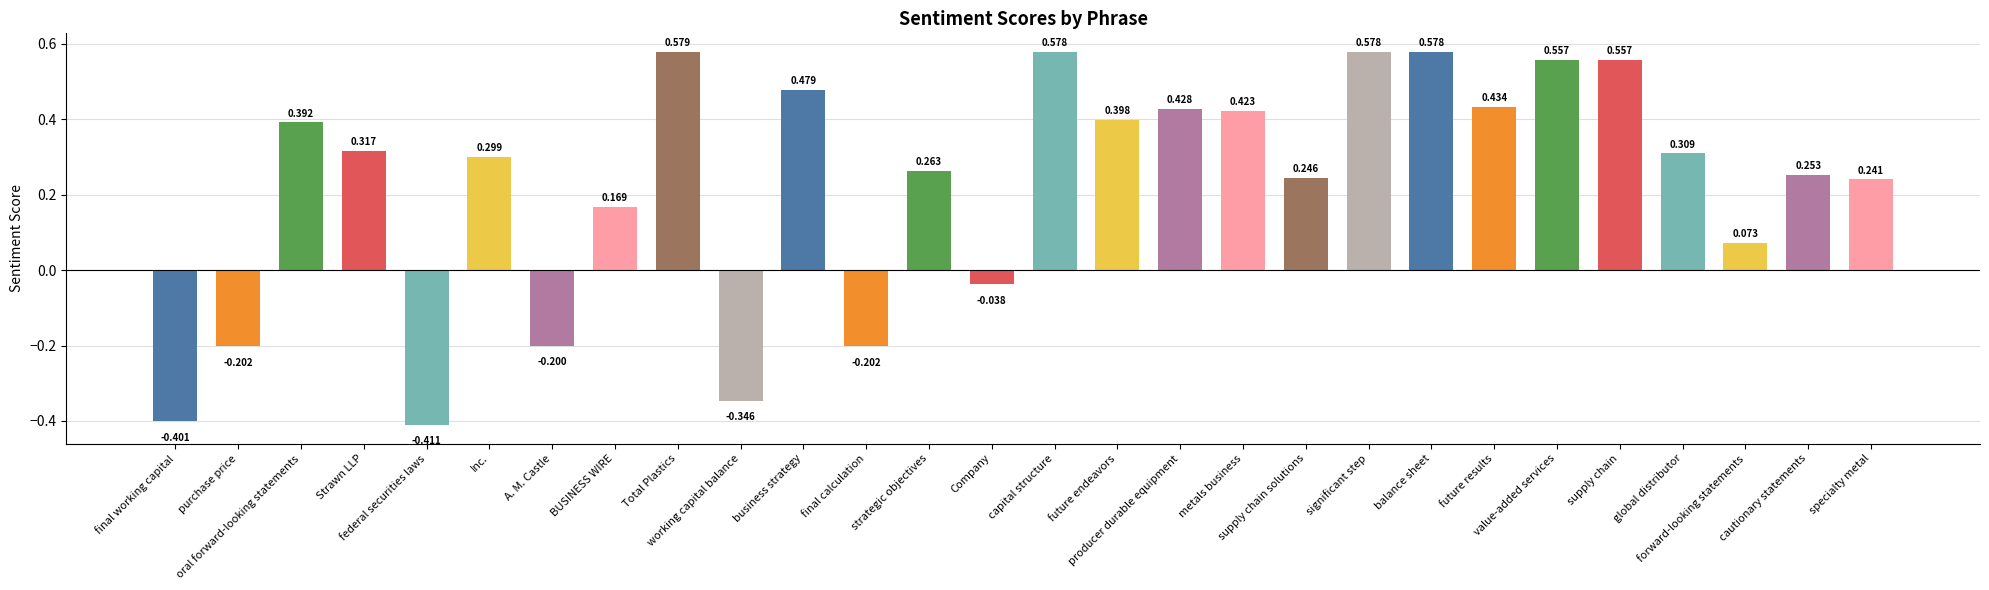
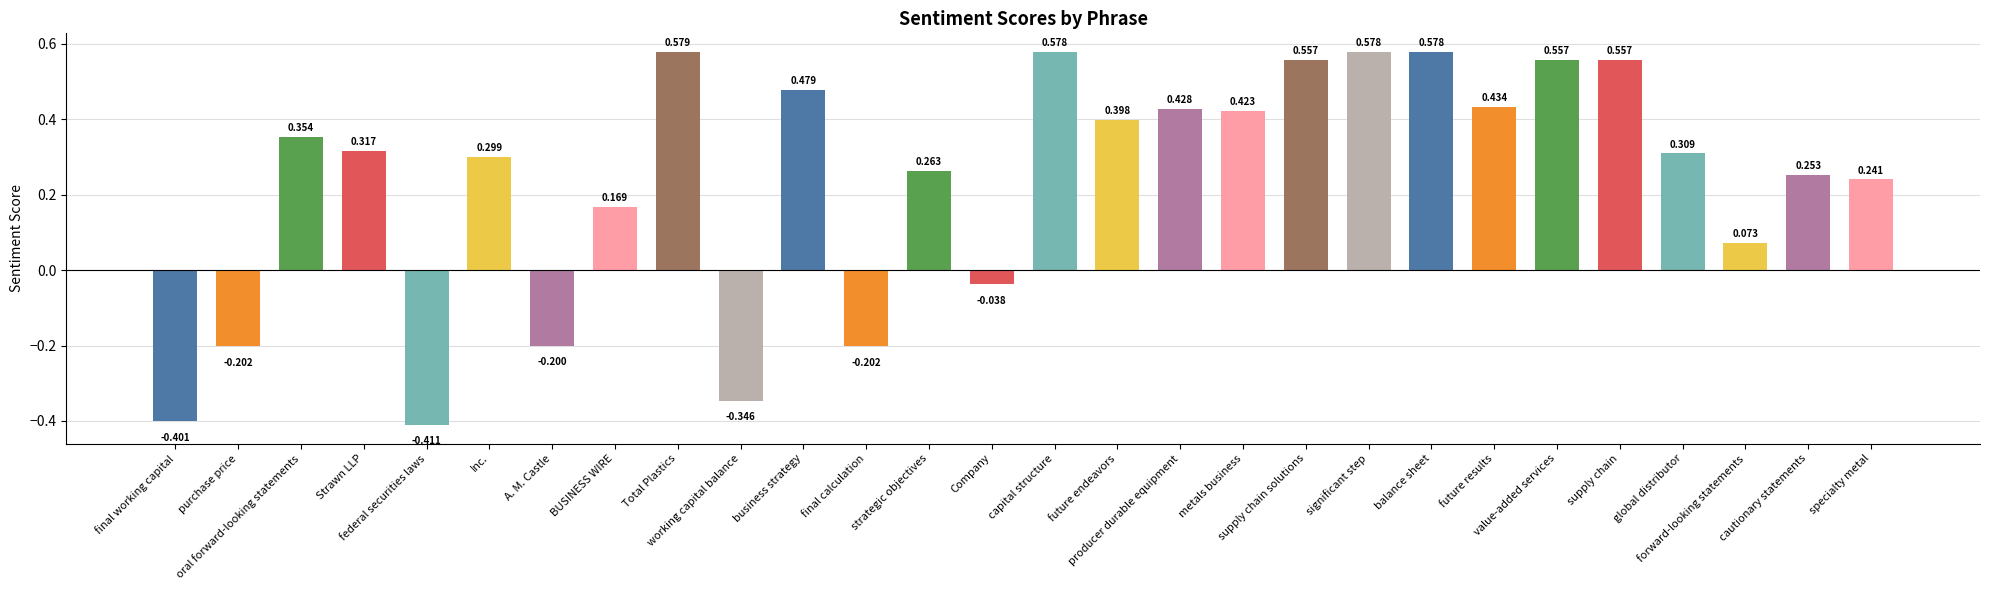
  {
    "final working capital": -0.401,
    "purchase price": -0.202,
-   "oral forward-looking statements": 0.392,
+   "oral forward-looking statements": 0.354,
    "Strawn LLP": 0.317,
    "federal securities laws": -0.411,
    "Inc.": 0.299,
    "A. M. Castle": -0.200,
    "BUSINESS WIRE": 0.169,
    "Total Plastics": 0.579,
    "working capital balance": -0.346,
    "business strategy": 0.479,
    "final calculation": -0.202,
    "strategic objectives": 0.263,
    "Company": -0.038,
    "capital structure": 0.578,
    "future endeavors": 0.398,
    "producer durable equipment": 0.428,
    "metals business": 0.423,
-   "supply chain solutions": 0.246,
+   "supply chain solutions": 0.557,
    "significant step": 0.578,
    "balance sheet": 0.578,
    "future results": 0.434,
    "value-added services": 0.557,
    "supply chain": 0.557,
    "global distributor": 0.309,
    "forward-looking statements": 0.073,
    "cautionary statements": 0.253,
    "specialty metal": 0.241
  }
